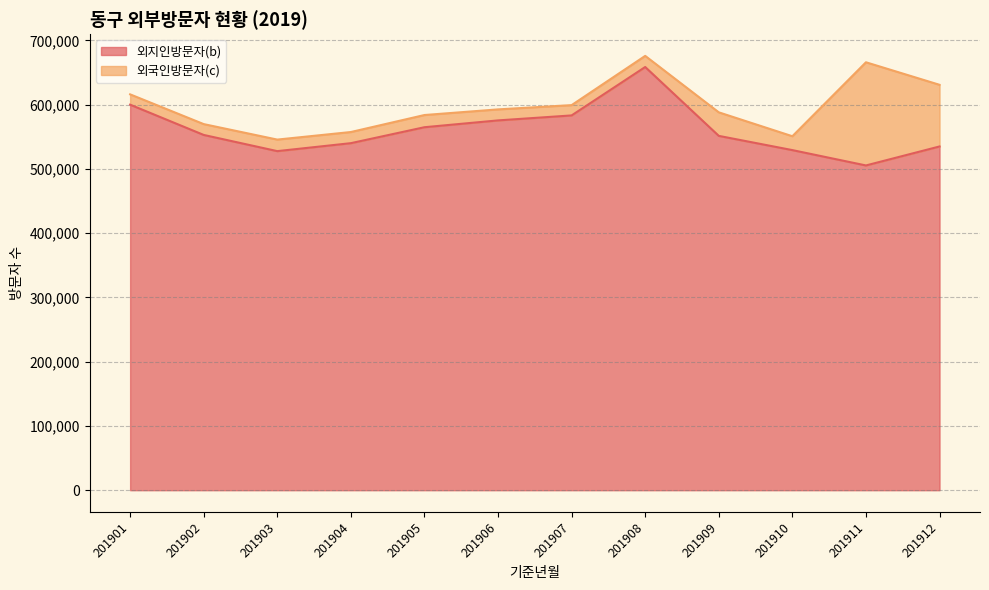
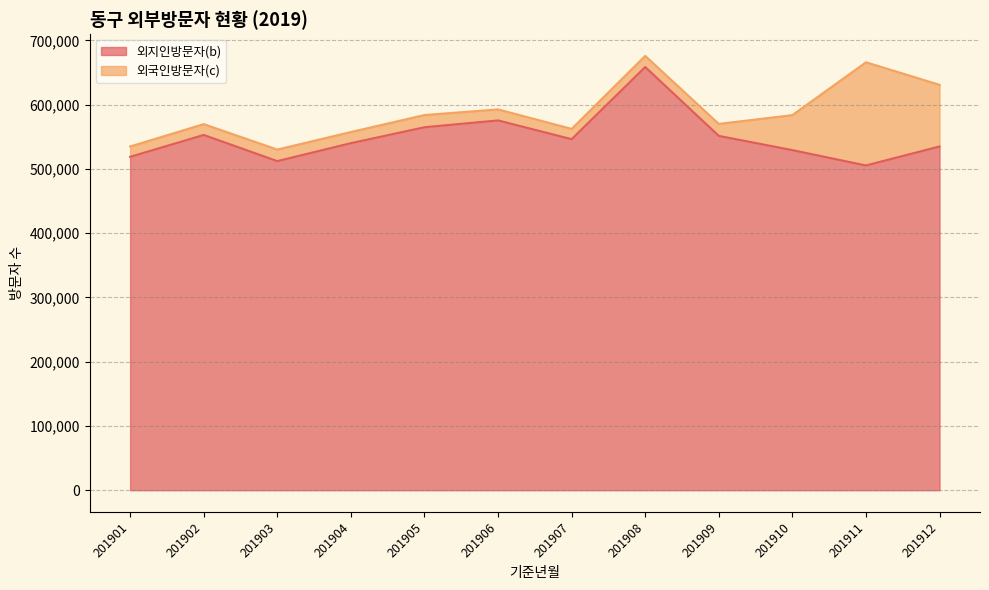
  {
    "외지인방문자(b)": {
-     "201901": "600,000",
+     "201901": "520,000",
      "201902": "550,000",
-     "201903": "530,000",
+     "201903": "510,000",
      "201904": "540,000",
      "201905": "560,000",
      "201906": "580,000",
-     "201907": "580,000",
+     "201907": "550,000",
      "201908": "660,000",
      "201909": "550,000",
      "201910": "530,000",
      "201911": "510,000",
      "201912": "530,000"
    },
    "외국인방문자(c)": {
      "201901": "20,000",
      "201902": "20,000",
      "201903": "20,000",
      "201904": "20,000",
      "201905": "20,000",
      "201906": "20,000",
      "201907": "20,000",
      "201908": "20,000",
-     "201909": "40,000",
-     "201910": "20,000",
+     "201909": "20,000",
+     "201910": "50,000",
      "201911": "160,000",
      "201912": "100,000"
    }
  }
